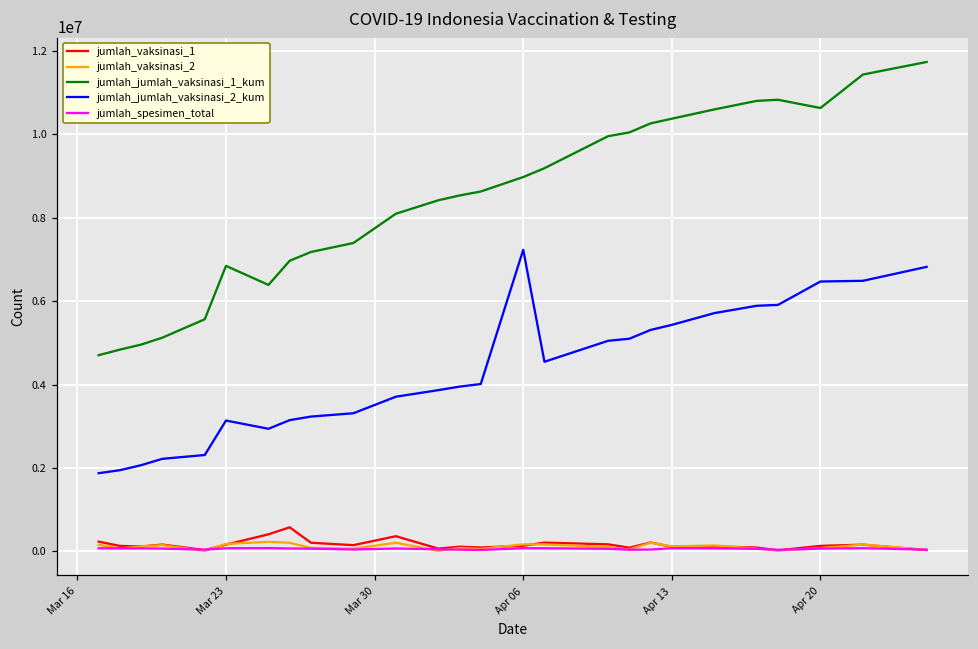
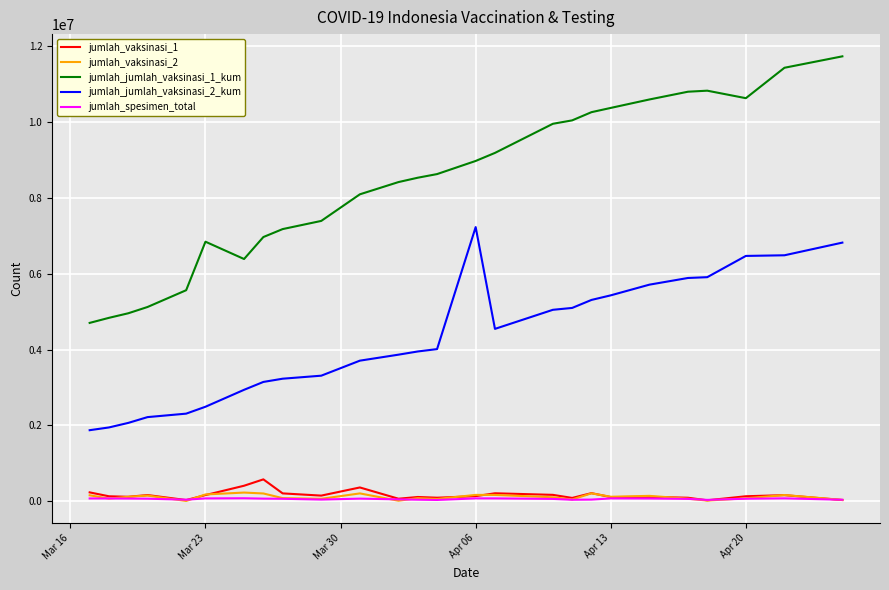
  {
    "jumlah_jumlah_vaksinasi_1_kum": {
      "Mar 23": 6800000,
      "Apr 06": 9000000,
      "Apr 13": 10400000,
      "Apr 20": 10600000
    },
    "jumlah_jumlah_vaksinasi_2_kum": {
-     "Mar 23": 3100000,
+     "Mar 23": 2500000,
      "Apr 06": 7200000,
      "Apr 13": 5400000,
      "Apr 20": 6500000
    },
    "jumlah_spesimen_total": {
      "Mar 23": 100000
    }
  }
